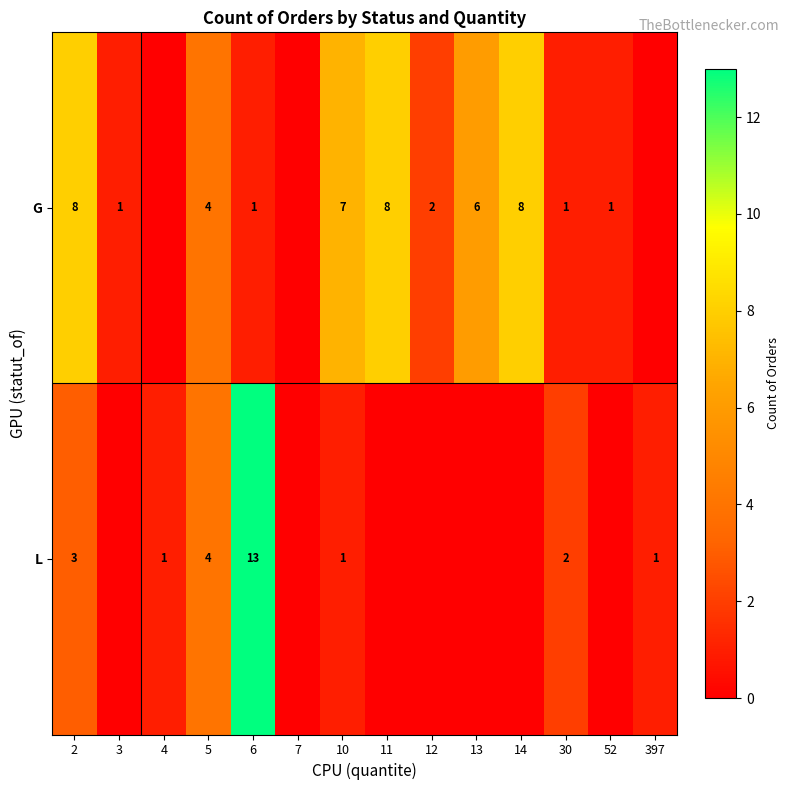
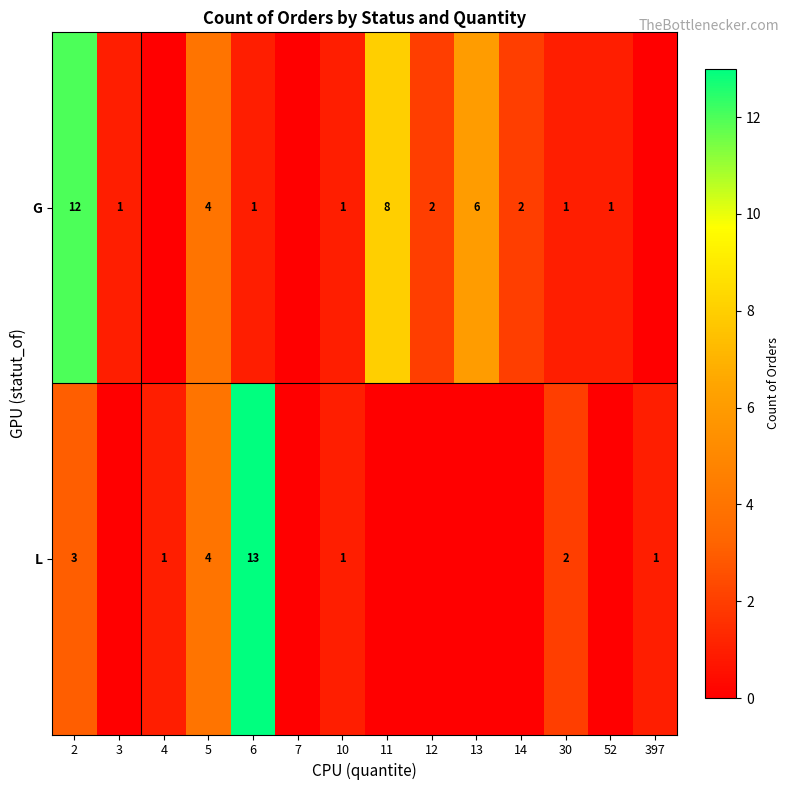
  {
    "G": {
-     "2": 8,
+     "2": 12,
      "3": 1,
      "5": 4,
      "6": 1,
-     "10": 7,
+     "10": 1,
      "11": 8,
      "12": 2,
      "13": 6,
-     "14": 8,
+     "14": 2,
      "30": 1,
      "52": 1
    },
    "L": {
      "2": 3,
      "4": 1,
      "5": 4,
      "6": 13,
      "10": 1,
      "30": 2,
      "397": 1
    }
  }
